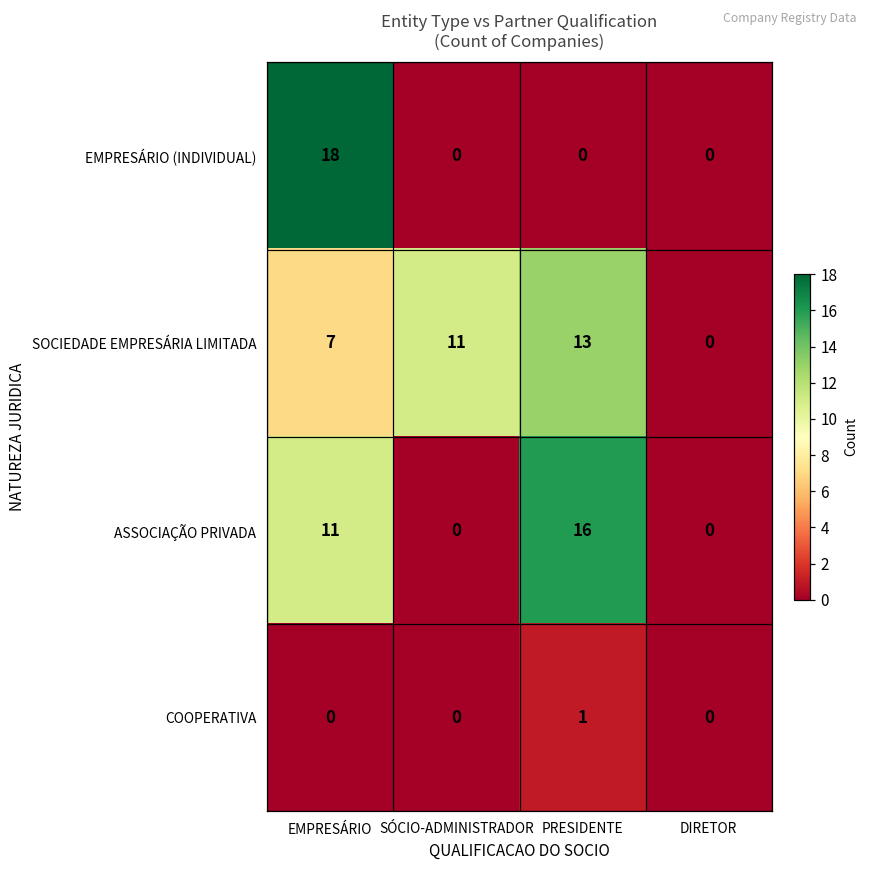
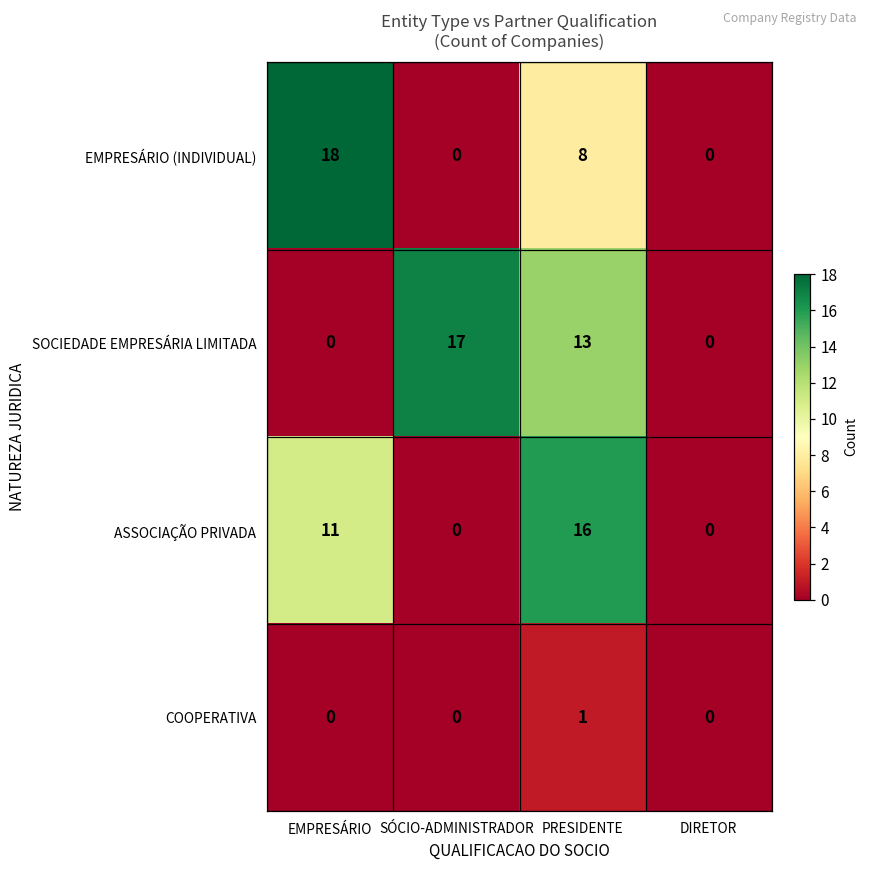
  {
    "EMPRESÁRIO (INDIVIDUAL)": {
      "EMPRESÁRIO": 18,
      "SÓCIO-ADMINISTRADOR": 0,
-     "PRESIDENTE": 0,
+     "PRESIDENTE": 8,
      "DIRETOR": 0
    },
    "SOCIEDADE EMPRESÁRIA LIMITADA": {
-     "EMPRESÁRIO": 7,
-     "SÓCIO-ADMINISTRADOR": 11,
+     "EMPRESÁRIO": 0,
+     "SÓCIO-ADMINISTRADOR": 17,
      "PRESIDENTE": 13,
      "DIRETOR": 0
    },
    "ASSOCIAÇÃO PRIVADA": {
      "EMPRESÁRIO": 11,
      "SÓCIO-ADMINISTRADOR": 0,
      "PRESIDENTE": 16,
      "DIRETOR": 0
    },
    "COOPERATIVA": {
      "EMPRESÁRIO": 0,
      "SÓCIO-ADMINISTRADOR": 0,
      "PRESIDENTE": 1,
      "DIRETOR": 0
    }
  }
